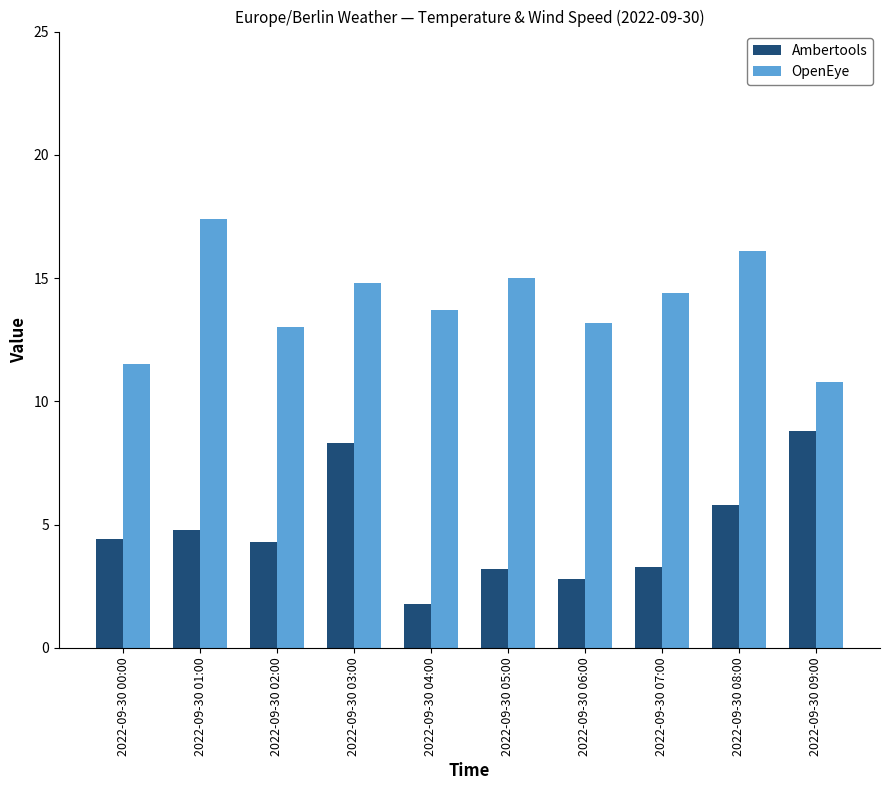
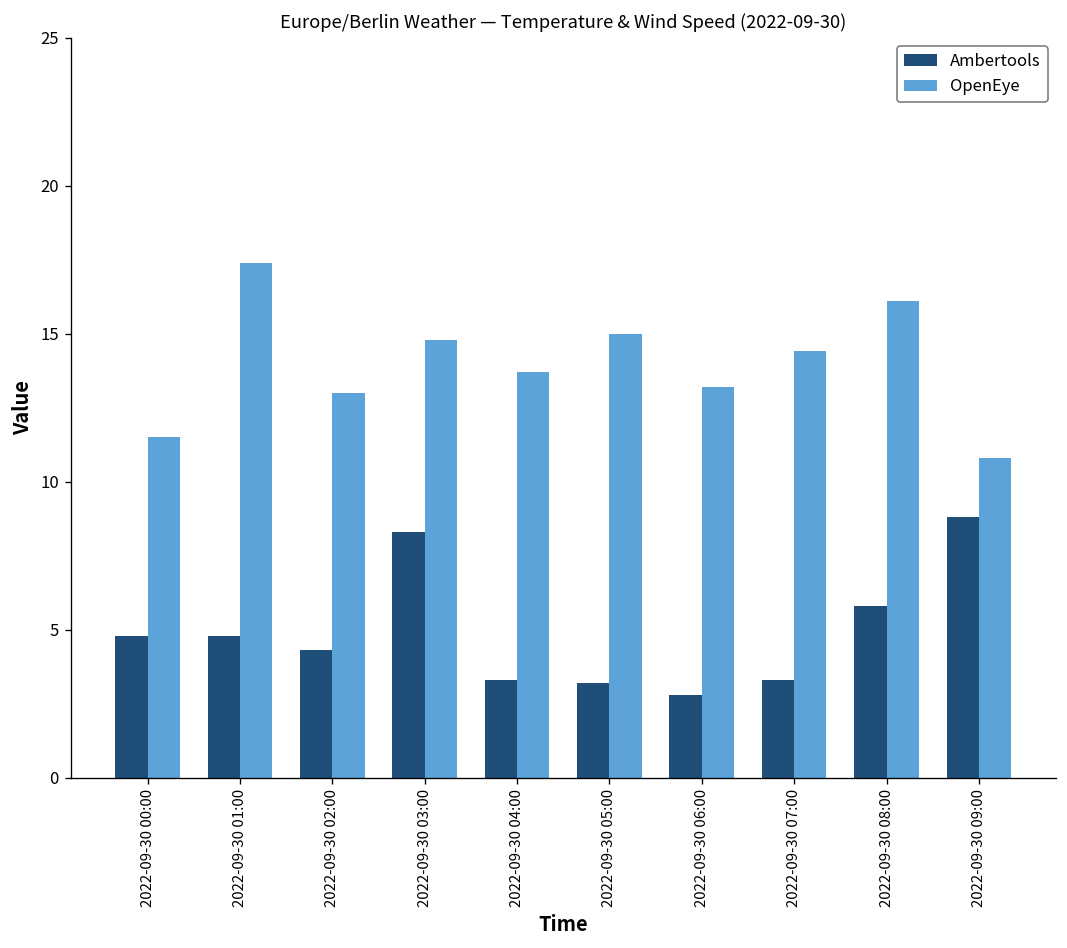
  {
    "Ambertools": {
-     "2022-09-30 00:00": 4.4,
+     "2022-09-30 00:00": 4.8,
      "2022-09-30 01:00": 4.8,
      "2022-09-30 02:00": 4.3,
      "2022-09-30 03:00": 8.3,
-     "2022-09-30 04:00": 1.8,
+     "2022-09-30 04:00": 3.3,
      "2022-09-30 05:00": 3.2,
      "2022-09-30 06:00": 2.8,
      "2022-09-30 07:00": 3.3,
      "2022-09-30 08:00": 5.8,
      "2022-09-30 09:00": 8.8
    },
    "OpenEye": {
      "2022-09-30 00:00": 11.5,
      "2022-09-30 01:00": 17.4,
      "2022-09-30 02:00": 13.0,
      "2022-09-30 03:00": 14.8,
      "2022-09-30 04:00": 13.7,
      "2022-09-30 05:00": 15.0,
      "2022-09-30 06:00": 13.2,
      "2022-09-30 07:00": 14.4,
      "2022-09-30 08:00": 16.1,
      "2022-09-30 09:00": 10.8
    }
  }
